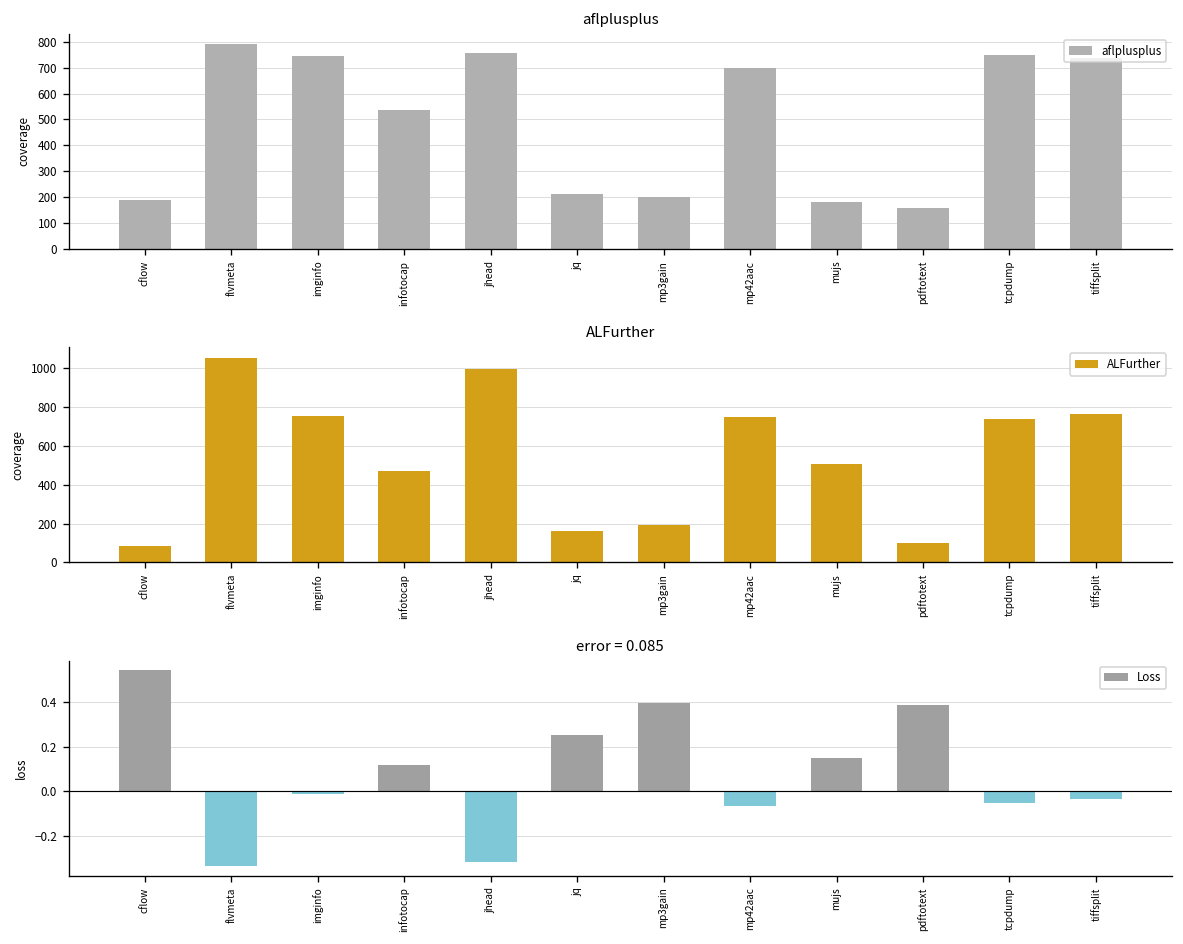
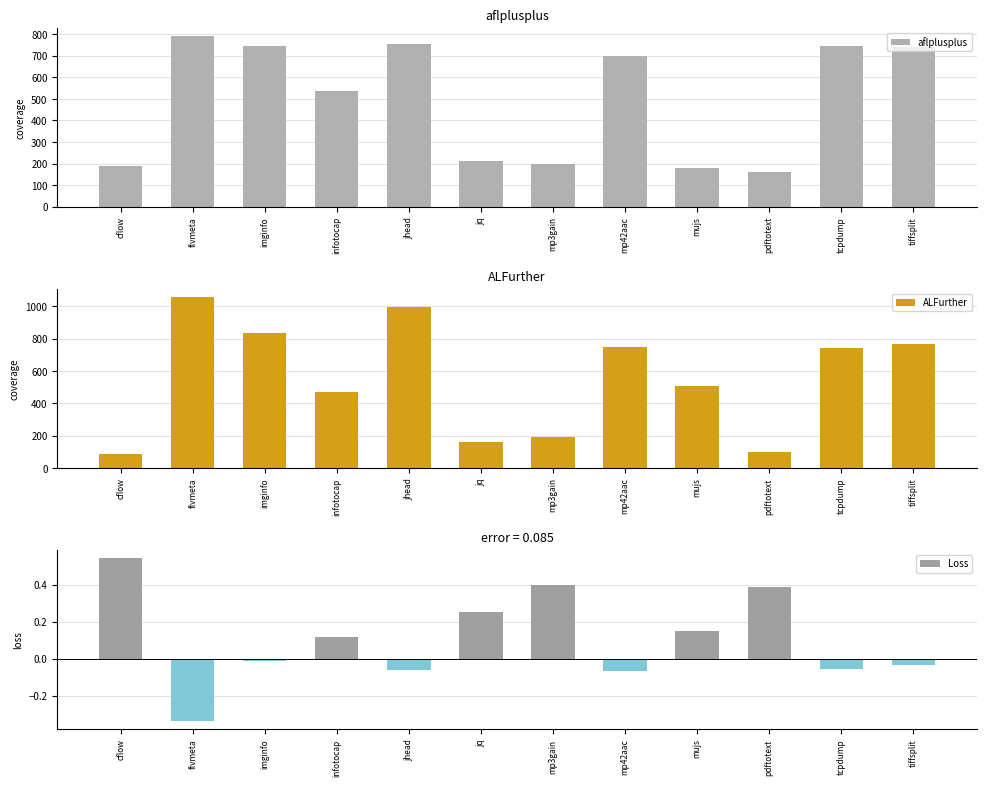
  {
    "aflplusplus": {
      "cflow": 190,
      "flvmeta": 790,
      "imginfo": 740,
      "infotocap": 540,
      "jhead": 760,
      "jq": 210,
      "mp3gain": 200,
      "mp42aac": 700,
      "mujs": 180,
      "pdftotext": 160,
      "tcpdump": 750
    },
    "ALFurther": {
      "cflow": 90,
      "flvmeta": 1060,
-     "imginfo": 760,
+     "imginfo": 830,
      "infotocap": 470,
      "jhead": 990,
      "jq": 160,
      "mp3gain": 190,
      "mp42aac": 750,
      "mujs": 510,
      "pdftotext": 100,
      "tcpdump": 740,
      "tiffsplit": 770
    },
    "error = 0.085": {
      "cflow": 0.54,
      "flvmeta": -0.34,
      "imginfo": -0.01,
      "infotocap": 0.12,
-     "jhead": -0.32,
+     "jhead": -0.06,
      "jq": 0.25,
      "mp3gain": 0.40,
      "mp42aac": -0.07,
      "mujs": 0.15,
      "pdftotext": 0.39,
      "tcpdump": -0.05,
      "tiffsplit": -0.04
    }
  }
